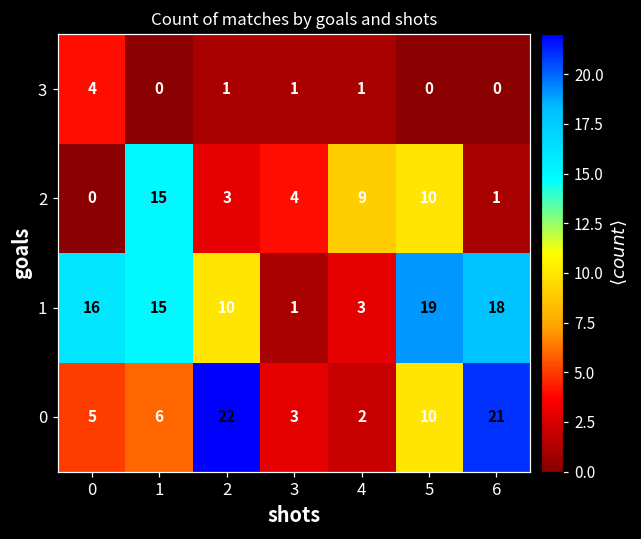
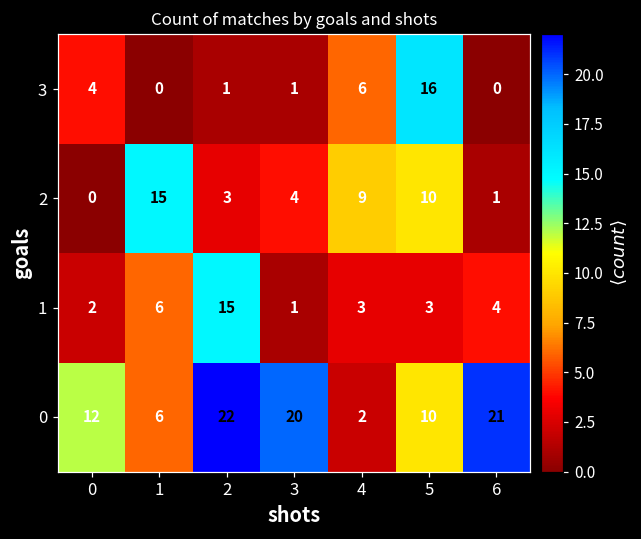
  {
    "3": {
      "0": 4,
      "1": 0,
      "2": 1,
      "3": 1,
-     "4": 1,
-     "5": 0,
+     "4": 6,
+     "5": 16,
      "6": 0
    },
    "2": {
      "0": 0,
      "1": 15,
      "2": 3,
      "3": 4,
      "4": 9,
      "5": 10,
      "6": 1
    },
    "1": {
-     "0": 16,
-     "1": 15,
-     "2": 10,
+     "0": 2,
+     "1": 6,
+     "2": 15,
      "3": 1,
      "4": 3,
-     "5": 19,
-     "6": 18
+     "5": 3,
+     "6": 4
    },
    "0": {
-     "0": 5,
+     "0": 12,
      "1": 6,
      "2": 22,
-     "3": 3,
+     "3": 20,
      "4": 2,
      "5": 10,
      "6": 21
    }
  }
